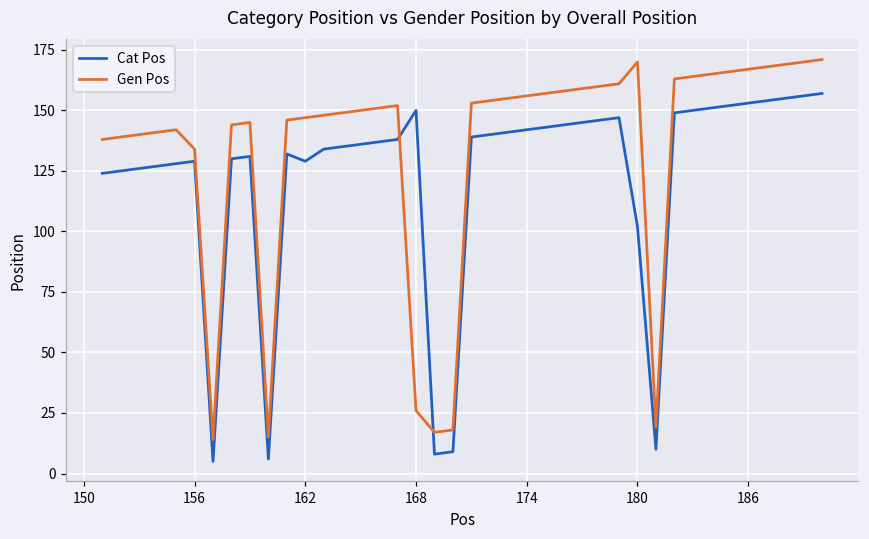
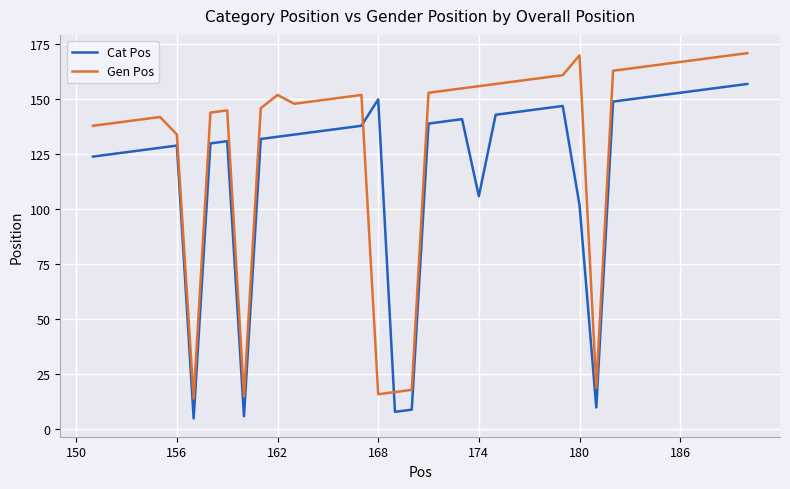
  {
    "Cat Pos": {
      "156": 129,
-     "162": 129,
+     "162": 133,
      "168": 150,
-     "174": 142,
+     "174": 106,
      "180": 102,
      "186": 153
    },
    "Gen Pos": {
      "156": 134,
-     "162": 147,
-     "168": 26,
+     "162": 152,
+     "168": 16,
      "174": 156,
      "180": 170,
      "186": 167
    }
  }
